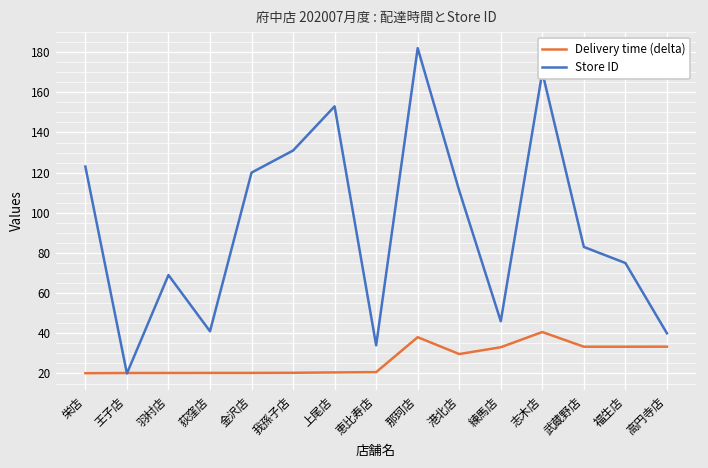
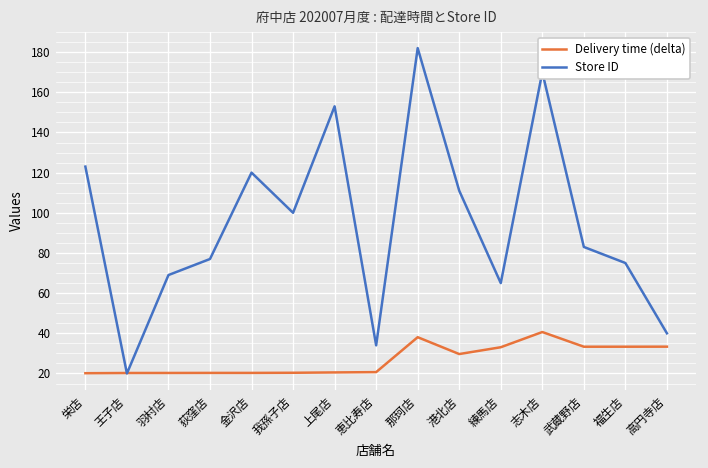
  {
    "Delivery time (delta)": {
      "栄店": 20,
      "羽村店": 20,
      "荻窪店": 20,
      "金沢店": 20,
      "我孫子店": 20,
      "上尾店": 21,
      "恵比寿店": 21,
      "那珂店": 38,
      "港北店": 30,
      "練馬店": 33,
      "志木店": 41,
      "武蔵野店": 33,
      "福生店": 33,
      "高円寺店": 33
    },
    "Store ID": {
      "栄店": 123,
      "羽村店": 69,
-     "荻窪店": 41,
+     "荻窪店": 77,
      "金沢店": 120,
-     "我孫子店": 131,
+     "我孫子店": 100,
      "上尾店": 153,
      "恵比寿店": 34,
      "那珂店": 182,
      "港北店": 111,
-     "練馬店": 46,
+     "練馬店": 65,
      "武蔵野店": 83,
      "福生店": 75,
      "高円寺店": 40
    }
  }
